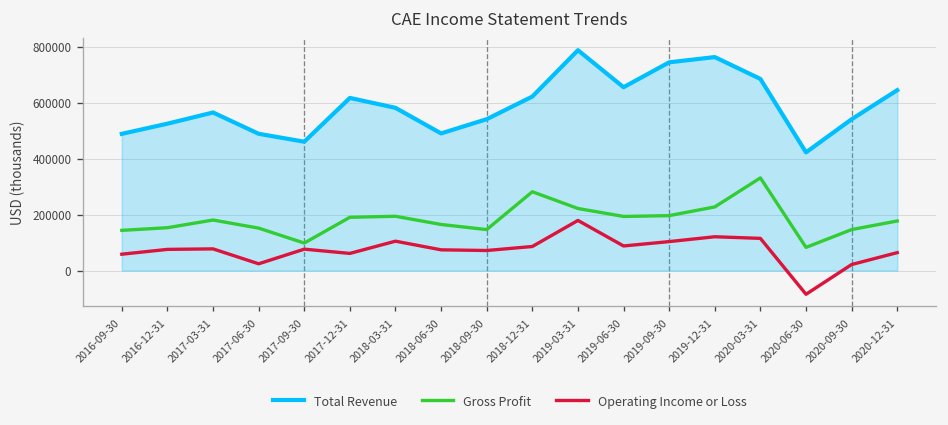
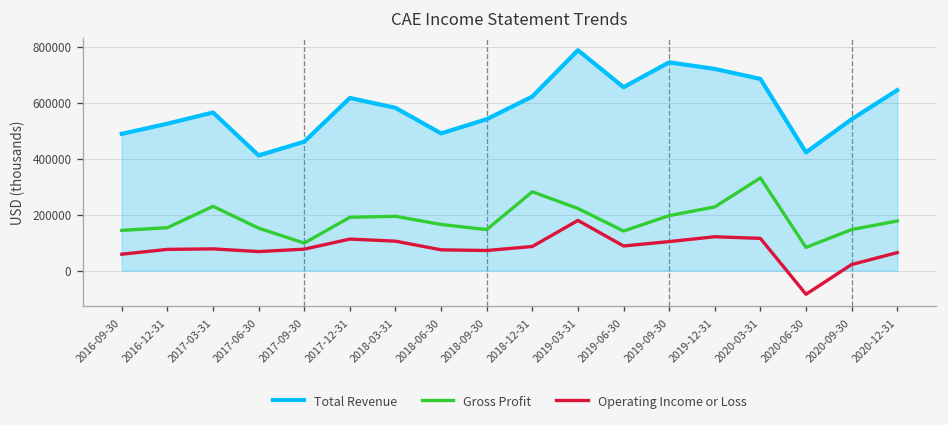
  {
    "Total Revenue": {
      "2016-09-30": 490000,
      "2016-12-31": 520000,
      "2017-03-31": 560000,
-     "2017-06-30": 490000,
+     "2017-06-30": 410000,
      "2017-09-30": 460000,
      "2017-12-31": 620000,
      "2018-03-31": 580000,
      "2018-06-30": 490000,
      "2018-09-30": 540000,
      "2018-12-31": 620000,
      "2019-03-31": 790000,
      "2019-06-30": 650000,
      "2019-09-30": 740000,
-     "2019-12-31": 760000,
+     "2019-12-31": 720000,
      "2020-03-31": 680000,
      "2020-06-30": 420000,
      "2020-09-30": 540000,
      "2020-12-31": 640000
    },
    "Gross Profit": {
      "2016-09-30": 140000,
      "2016-12-31": 150000,
-     "2017-03-31": 180000,
+     "2017-03-31": 230000,
      "2017-06-30": 150000,
      "2017-09-30": 100000,
      "2017-12-31": 190000,
      "2018-03-31": 190000,
      "2018-06-30": 160000,
      "2018-09-30": 150000,
      "2018-12-31": 280000,
      "2019-03-31": 220000,
-     "2019-06-30": 190000,
+     "2019-06-30": 140000,
      "2019-09-30": 200000,
      "2019-12-31": 230000,
      "2020-03-31": 330000,
      "2020-06-30": 80000,
      "2020-09-30": 150000,
      "2020-12-31": 180000
    },
    "Operating Income or Loss": {
      "2016-09-30": 60000,
      "2016-12-31": 80000,
      "2017-03-31": 80000,
-     "2017-06-30": 20000,
+     "2017-06-30": 70000,
      "2017-09-30": 80000,
-     "2017-12-31": 60000,
+     "2017-12-31": 110000,
      "2018-03-31": 110000,
      "2018-06-30": 70000,
      "2018-09-30": 70000,
      "2018-12-31": 90000,
      "2019-03-31": 180000,
      "2019-06-30": 90000,
      "2019-09-30": 100000,
      "2019-12-31": 120000,
      "2020-03-31": 120000,
      "2020-06-30": -80000,
      "2020-09-30": 20000,
      "2020-12-31": 60000
    }
  }
